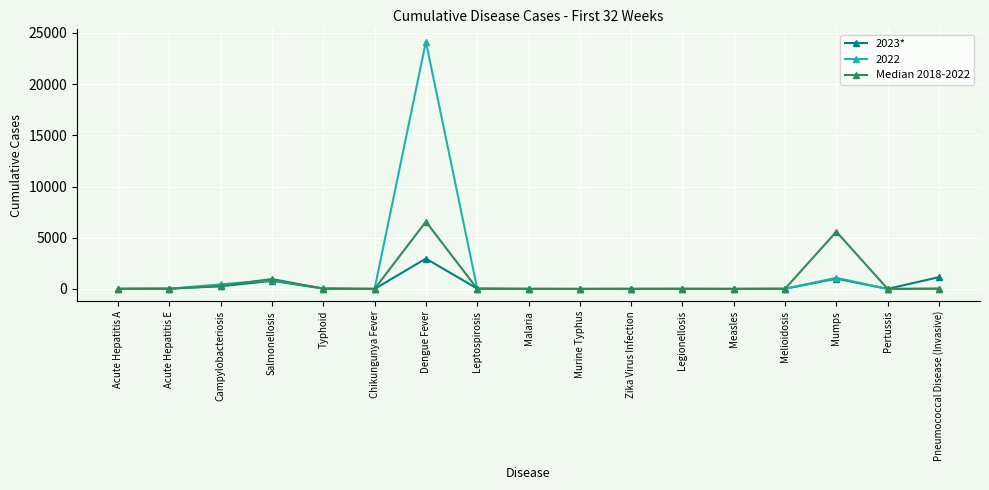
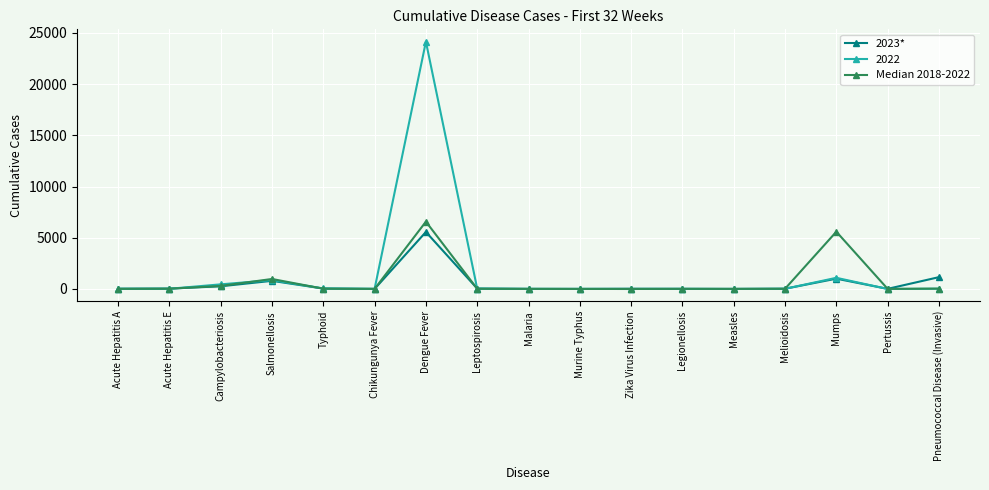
  {
    "2023*": {
-     "Dengue Fever": 3000,
+     "Dengue Fever": 5600,
      "Pneumococcal Disease (Invasive)": 1200
    },
    "2022": {
      "Dengue Fever": 24100
    },
    "Median 2018-2022": {
      "Dengue Fever": 6600,
      "Mumps": 5600
    }
  }
